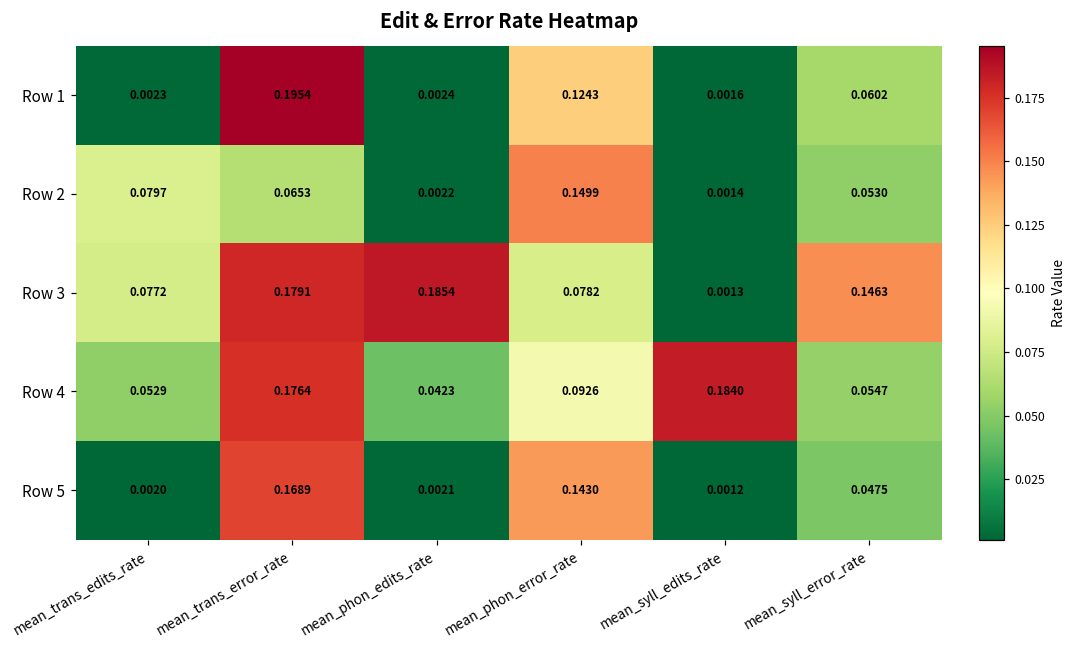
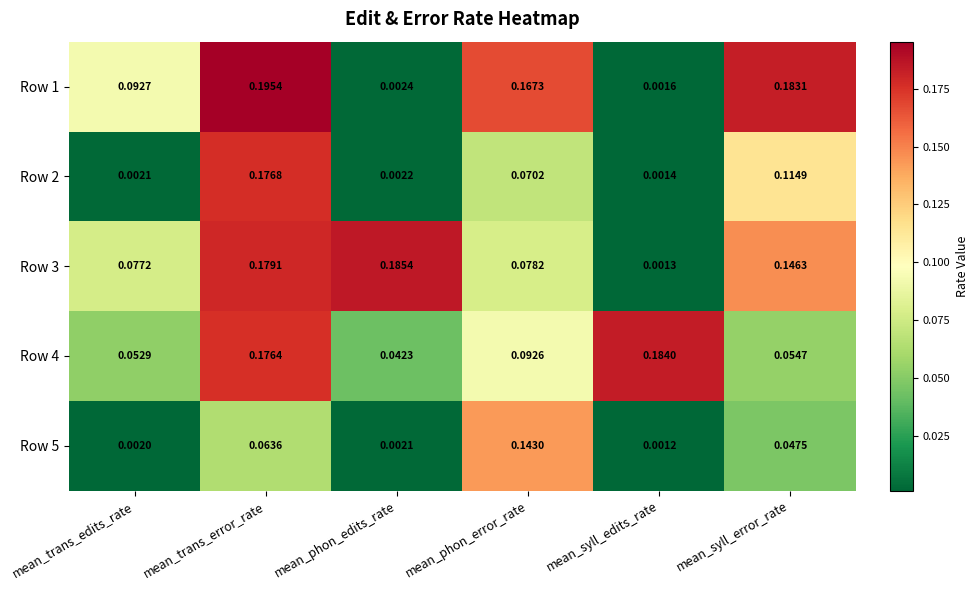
  {
    "Row 1": {
-     "mean_trans_edits_rate": 0.0023,
+     "mean_trans_edits_rate": 0.0927,
      "mean_trans_error_rate": 0.1954,
      "mean_phon_edits_rate": 0.0024,
-     "mean_phon_error_rate": 0.1243,
+     "mean_phon_error_rate": 0.1673,
      "mean_syll_edits_rate": 0.0016,
-     "mean_syll_error_rate": 0.0602
+     "mean_syll_error_rate": 0.1831
    },
    "Row 2": {
-     "mean_trans_edits_rate": 0.0797,
-     "mean_trans_error_rate": 0.0653,
+     "mean_trans_edits_rate": 0.0021,
+     "mean_trans_error_rate": 0.1768,
      "mean_phon_edits_rate": 0.0022,
-     "mean_phon_error_rate": 0.1499,
+     "mean_phon_error_rate": 0.0702,
      "mean_syll_edits_rate": 0.0014,
-     "mean_syll_error_rate": 0.0530
+     "mean_syll_error_rate": 0.1149
    },
    "Row 3": {
      "mean_trans_edits_rate": 0.0772,
      "mean_trans_error_rate": 0.1791,
      "mean_phon_edits_rate": 0.1854,
      "mean_phon_error_rate": 0.0782,
      "mean_syll_edits_rate": 0.0013,
      "mean_syll_error_rate": 0.1463
    },
    "Row 4": {
      "mean_trans_edits_rate": 0.0529,
      "mean_trans_error_rate": 0.1764,
      "mean_phon_edits_rate": 0.0423,
      "mean_phon_error_rate": 0.0926,
      "mean_syll_edits_rate": 0.1840,
      "mean_syll_error_rate": 0.0547
    },
    "Row 5": {
      "mean_trans_edits_rate": 0.0020,
-     "mean_trans_error_rate": 0.1689,
+     "mean_trans_error_rate": 0.0636,
      "mean_phon_edits_rate": 0.0021,
      "mean_phon_error_rate": 0.1430,
      "mean_syll_edits_rate": 0.0012,
      "mean_syll_error_rate": 0.0475
    }
  }
